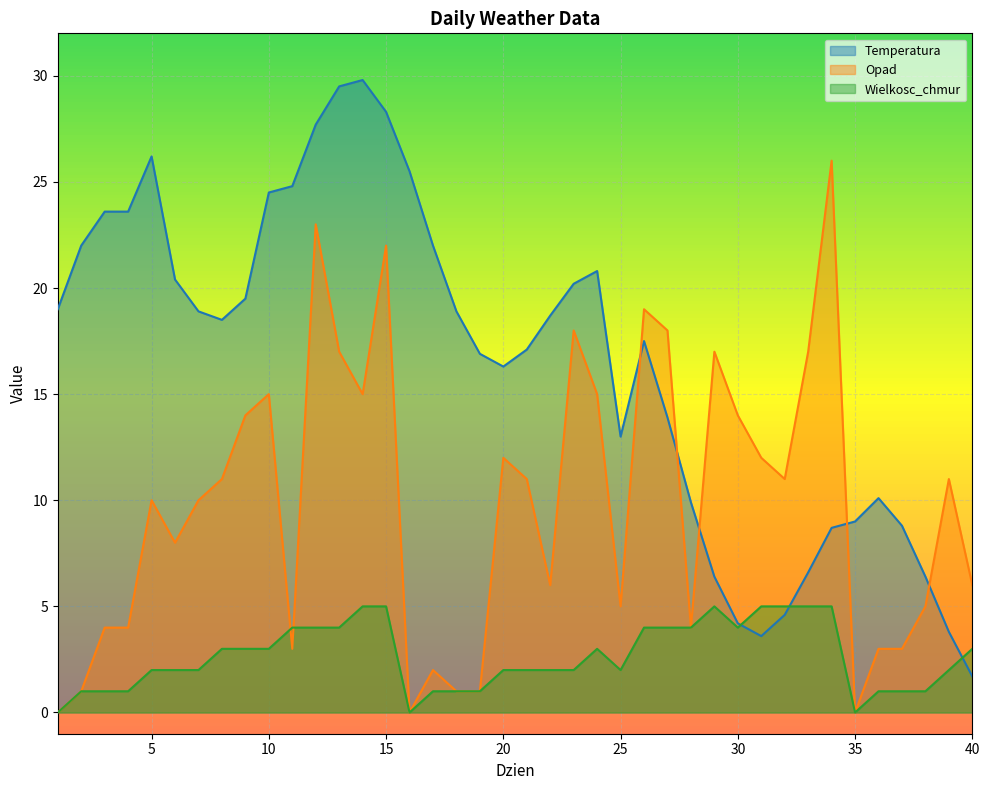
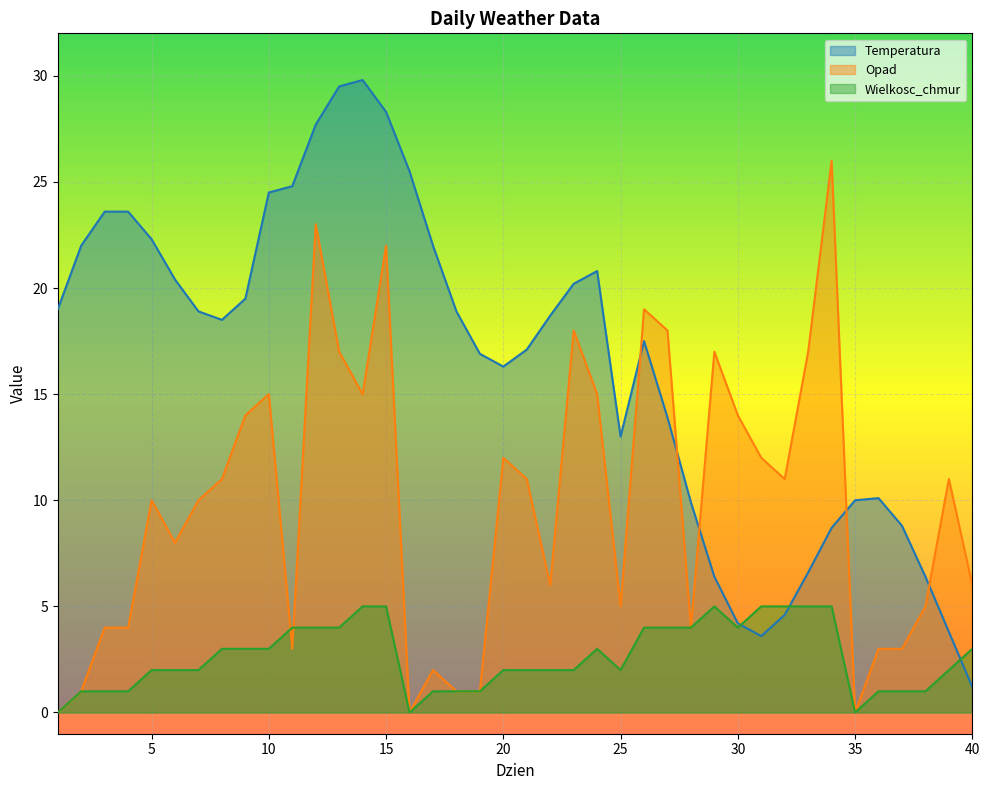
  {
    "Temperatura": {
-     "5": 26.2,
+     "5": 22.3,
      "10": 24.5,
      "15": 28.3,
      "20": 16.3,
      "25": 13.0,
      "30": 4.2,
-     "35": 9,
-     "40": 1.7
+     "35": 10,
+     "40": 1.2
    },
    "Opad": {
      "5": 10.0,
      "10": 15.0,
      "15": 22.0,
      "20": 12.0,
      "25": 5.0,
      "30": 14.0,
      "40": 6.0
    },
    "Wielkosc_chmur": {
      "5": 2.0,
      "10": 3.0,
      "15": 5.0,
      "20": 2.0,
      "25": 2.0,
      "30": 4.0,
      "40": 3.0
    }
  }
